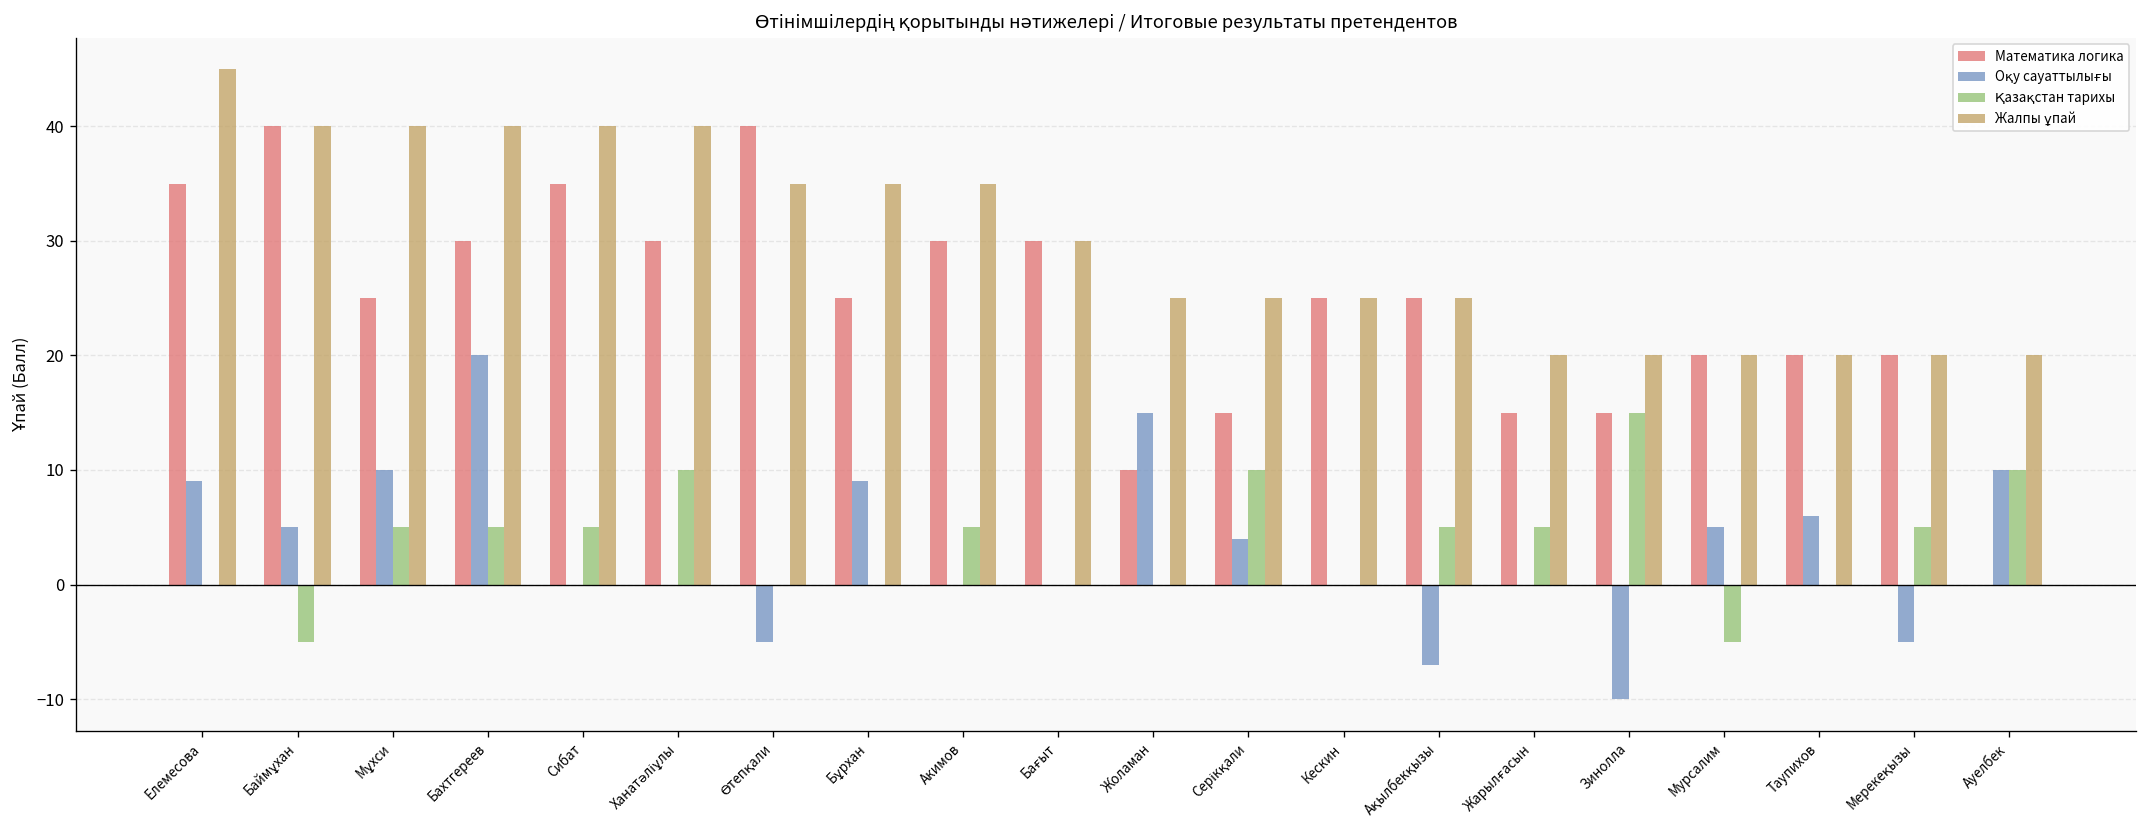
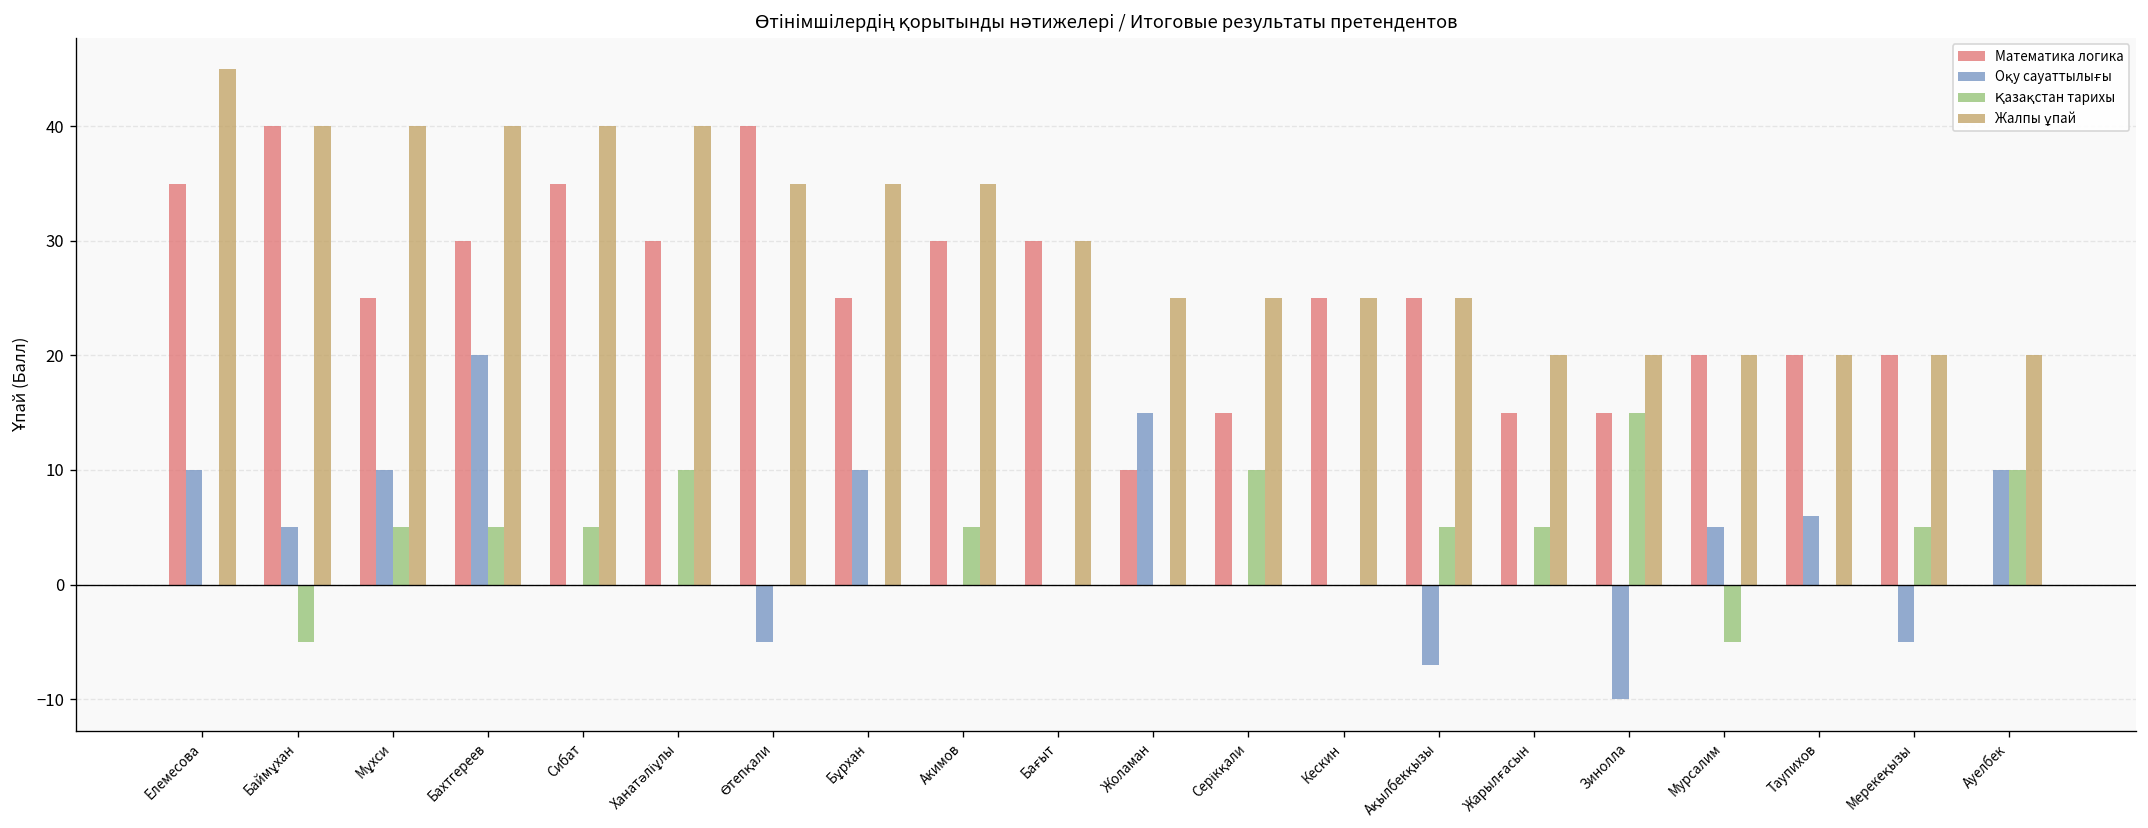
  {
    "Оқу сауаттылығы": {
-     "Елемесова": 9,
+     "Елемесова": 10,
      "Баймұхан": 5,
      "Мұхси": 10,
      "Бахтгереев": 20,
      "Сибат": 0,
      "Ханатәліұлы": 0,
      "Өтепқали": -5,
-     "Бұрхан": 9,
+     "Бұрхан": 10,
      "Акимов": 0,
      "Бағыт": 0,
      "Жоламан": 15,
-     "Серікқали": 4,
+     "Серікқали": 0,
      "Кескин": 0,
      "Ақылбекқызы": -7,
      "Жарылғасын": 0,
      "Зинолла": -10,
      "Мурсалим": 5,
      "Таупихов": 6,
      "Мерекеқызы": -5,
      "Ауелбек": 10
    }
  }
